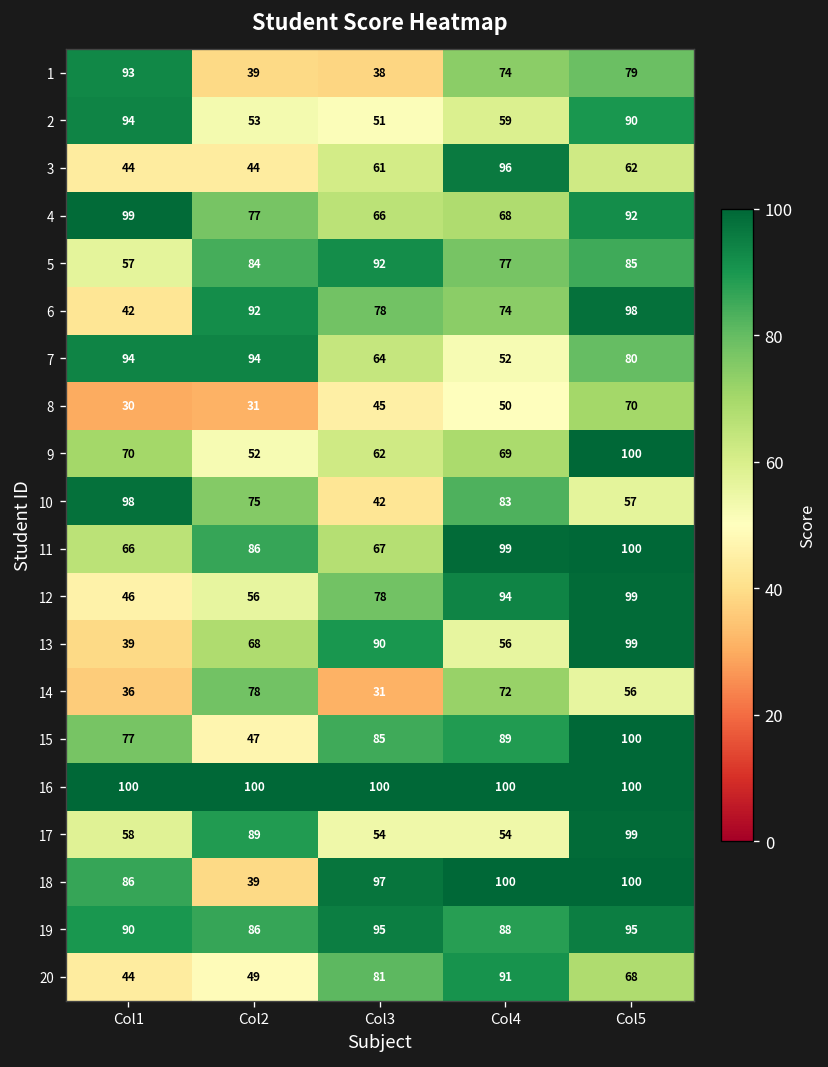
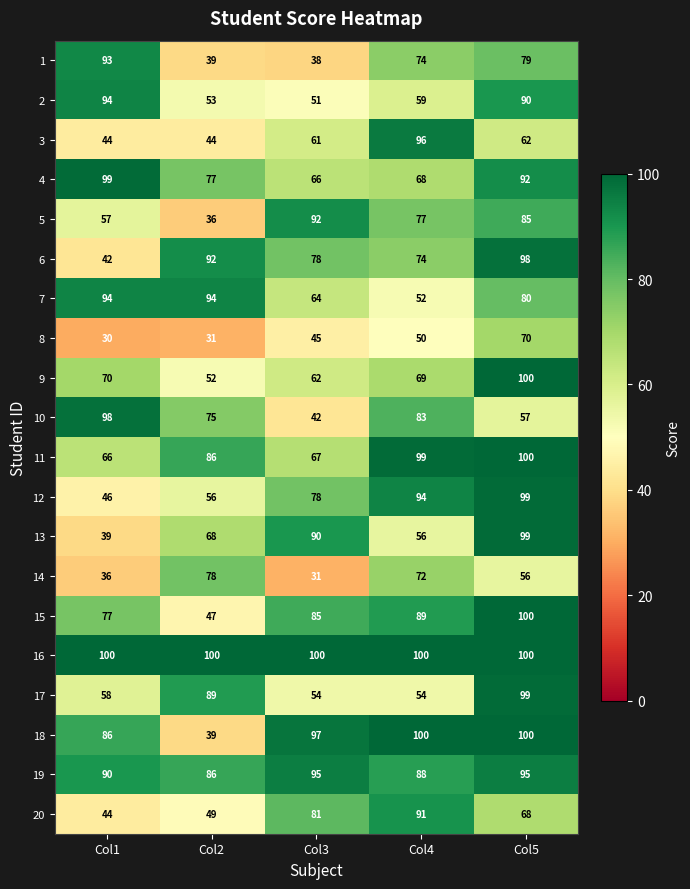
  {
    "1": {
      "Col1": 93,
      "Col2": 39,
      "Col3": 38,
      "Col4": 74,
      "Col5": 79
    },
    "2": {
      "Col1": 94,
      "Col2": 53,
      "Col3": 51,
      "Col4": 59,
      "Col5": 90
    },
    "3": {
      "Col1": 44,
      "Col2": 44,
      "Col3": 61,
      "Col4": 96,
      "Col5": 62
    },
    "4": {
      "Col1": 99,
      "Col2": 77,
      "Col3": 66,
      "Col4": 68,
      "Col5": 92
    },
    "5": {
      "Col1": 57,
-     "Col2": 84,
+     "Col2": 36,
      "Col3": 92,
      "Col4": 77,
      "Col5": 85
    },
    "6": {
      "Col1": 42,
      "Col2": 92,
      "Col3": 78,
      "Col4": 74,
      "Col5": 98
    },
    "7": {
      "Col1": 94,
      "Col2": 94,
      "Col3": 64,
      "Col4": 52,
      "Col5": 80
    },
    "8": {
      "Col1": 30,
      "Col2": 31,
      "Col3": 45,
      "Col4": 50,
      "Col5": 70
    },
    "9": {
      "Col1": 70,
      "Col2": 52,
      "Col3": 62,
      "Col4": 69,
      "Col5": 100
    },
    "10": {
      "Col1": 98,
      "Col2": 75,
      "Col3": 42,
      "Col4": 83,
      "Col5": 57
    },
    "11": {
      "Col1": 66,
      "Col2": 86,
      "Col3": 67,
      "Col4": 99,
      "Col5": 100
    },
    "12": {
      "Col1": 46,
      "Col2": 56,
      "Col3": 78,
      "Col4": 94,
      "Col5": 99
    },
    "13": {
      "Col1": 39,
      "Col2": 68,
      "Col3": 90,
      "Col4": 56,
      "Col5": 99
    },
    "14": {
      "Col1": 36,
      "Col2": 78,
      "Col3": 31,
      "Col4": 72,
      "Col5": 56
    },
    "15": {
      "Col1": 77,
      "Col2": 47,
      "Col3": 85,
      "Col4": 89,
      "Col5": 100
    },
    "16": {
      "Col1": 100,
      "Col2": 100,
      "Col3": 100,
      "Col4": 100,
      "Col5": 100
    },
    "17": {
      "Col1": 58,
      "Col2": 89,
      "Col3": 54,
      "Col4": 54,
      "Col5": 99
    },
    "18": {
      "Col1": 86,
      "Col2": 39,
      "Col3": 97,
      "Col4": 100,
      "Col5": 100
    },
    "19": {
      "Col1": 90,
      "Col2": 86,
      "Col3": 95,
      "Col4": 88,
      "Col5": 95
    },
    "20": {
      "Col1": 44,
      "Col2": 49,
      "Col3": 81,
      "Col4": 91,
      "Col5": 68
    }
  }
